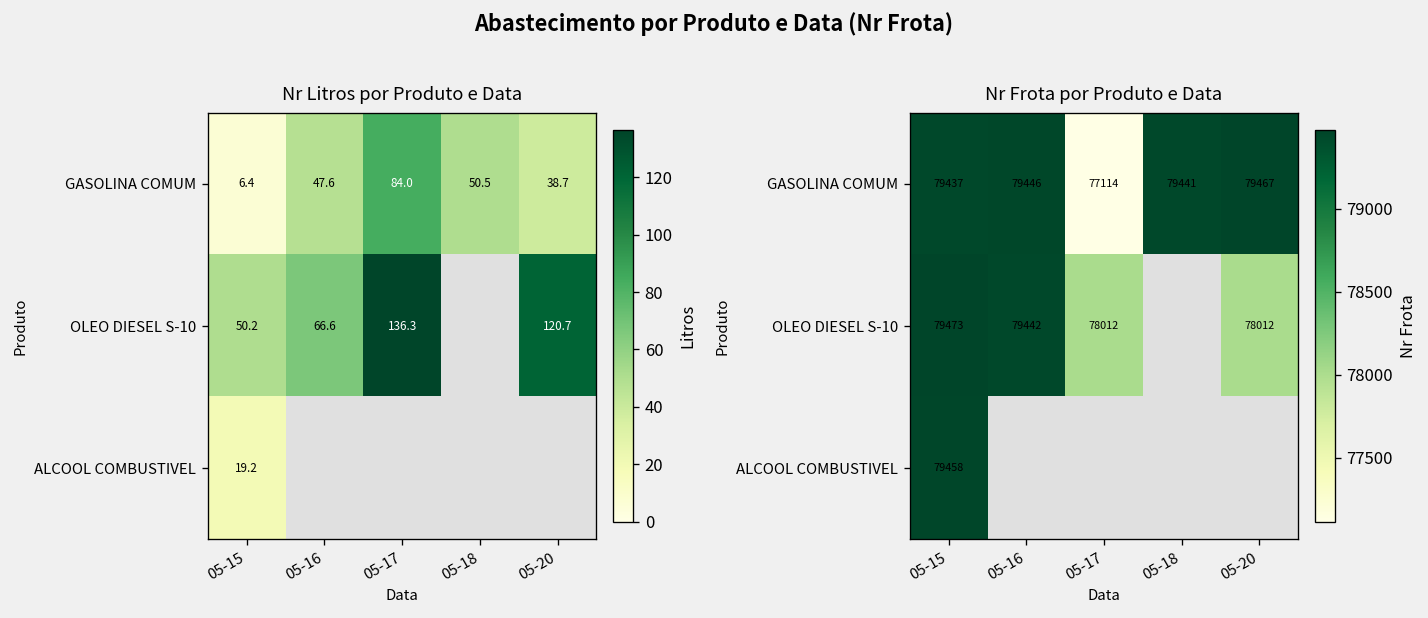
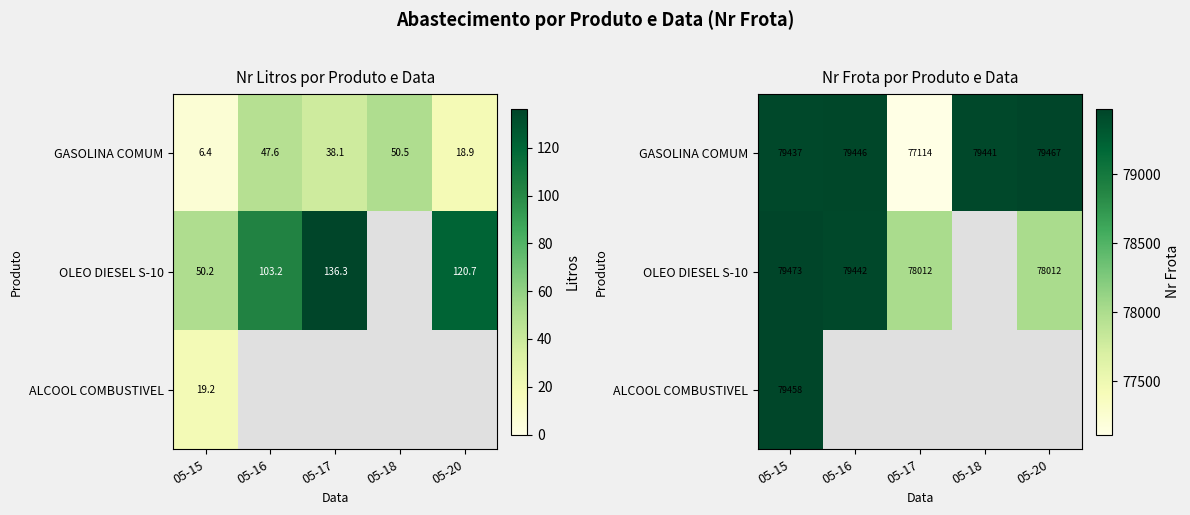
  {
    "Nr Litros por Produto e Data": {
      "GASOLINA COMUM": {
        "05-15": 6.4,
        "05-16": 47.6,
-       "05-17": 84.0,
+       "05-17": 38.1,
        "05-18": 50.5,
-       "05-20": 38.7
+       "05-20": 18.9
      },
      "OLEO DIESEL S-10": {
        "05-15": 50.2,
-       "05-16": 66.6,
+       "05-16": 103.2,
        "05-17": 136.3,
        "05-20": 120.7
      },
      "ALCOOL COMBUSTIVEL": {
        "05-15": 19.2
      }
    },
    "Nr Frota por Produto e Data": {
      "GASOLINA COMUM": {
        "05-15": 79437,
        "05-16": 79446,
        "05-17": 77114,
        "05-18": 79441,
        "05-20": 79467
      },
      "OLEO DIESEL S-10": {
        "05-15": 79473,
        "05-16": 79442,
        "05-17": 78012,
        "05-20": 78012
      },
      "ALCOOL COMBUSTIVEL": {
        "05-15": 79458
      }
    }
  }
